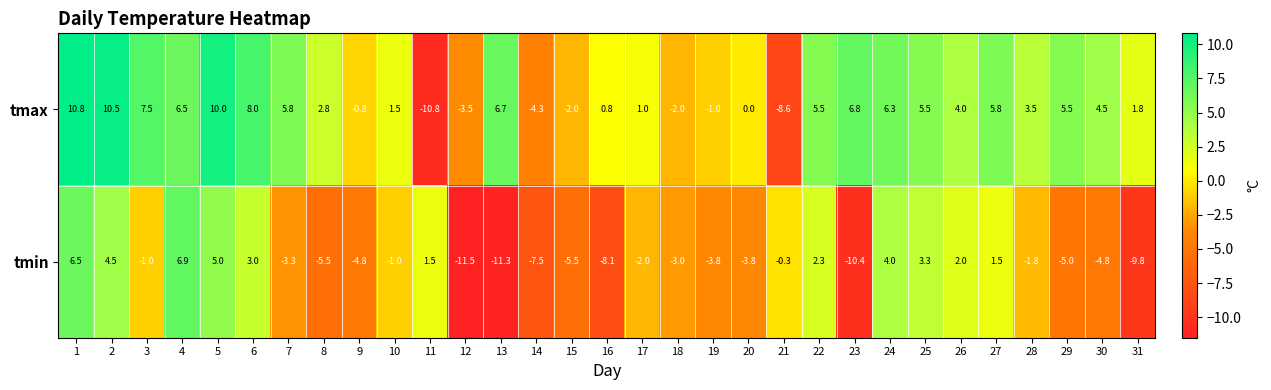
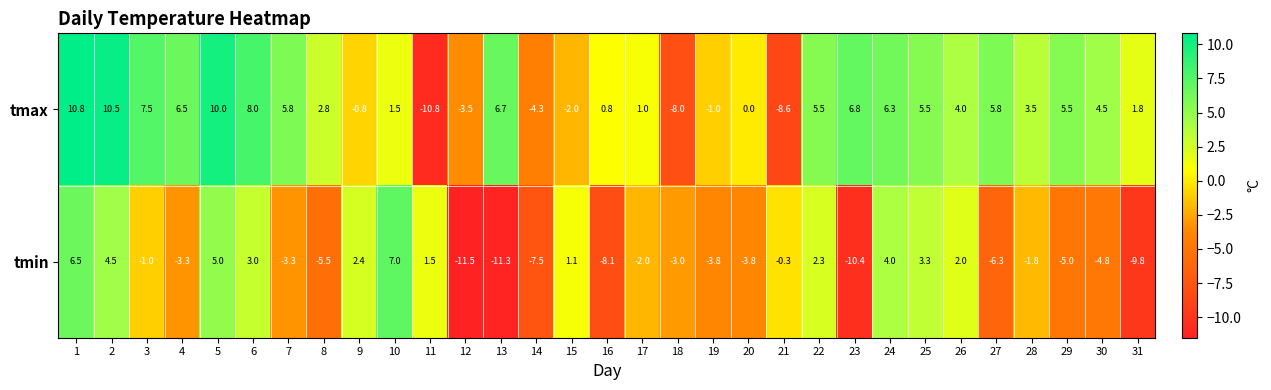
  {
    "tmax": {
      "1": 10.8,
      "2": 10.5,
      "3": 7.5,
      "4": 6.5,
      "5": 10.0,
      "6": 8.0,
      "7": 5.8,
      "8": 2.8,
      "9": -0.8,
      "10": 1.5,
      "11": -10.8,
      "12": -3.5,
      "13": 6.7,
      "14": -4.3,
      "15": -2.0,
      "16": 0.8,
      "17": 1.0,
-     "18": -2.0,
+     "18": -8.0,
      "19": -1.0,
      "20": 0.0,
      "21": -8.6,
      "22": 5.5,
      "23": 6.8,
      "24": 6.3,
      "25": 5.5,
      "26": 4.0,
      "27": 5.8,
      "28": 3.5,
      "29": 5.5,
      "30": 4.5,
      "31": 1.8
    },
    "tmin": {
      "1": 6.5,
      "2": 4.5,
      "3": -1.0,
-     "4": 6.9,
+     "4": -3.3,
      "5": 5.0,
      "6": 3.0,
      "7": -3.3,
      "8": -5.5,
-     "9": -4.8,
-     "10": -1.0,
+     "9": 2.4,
+     "10": 7.0,
      "11": 1.5,
      "12": -11.5,
      "13": -11.3,
      "14": -7.5,
-     "15": -5.5,
+     "15": 1.1,
      "16": -8.1,
      "17": -2.0,
      "18": -3.0,
      "19": -3.8,
      "20": -3.8,
      "21": -0.3,
      "22": 2.3,
      "23": -10.4,
      "24": 4.0,
      "25": 3.3,
      "26": 2.0,
-     "27": 1.5,
+     "27": -6.3,
      "28": -1.8,
      "29": -5.0,
      "30": -4.8,
      "31": -9.8
    }
  }
